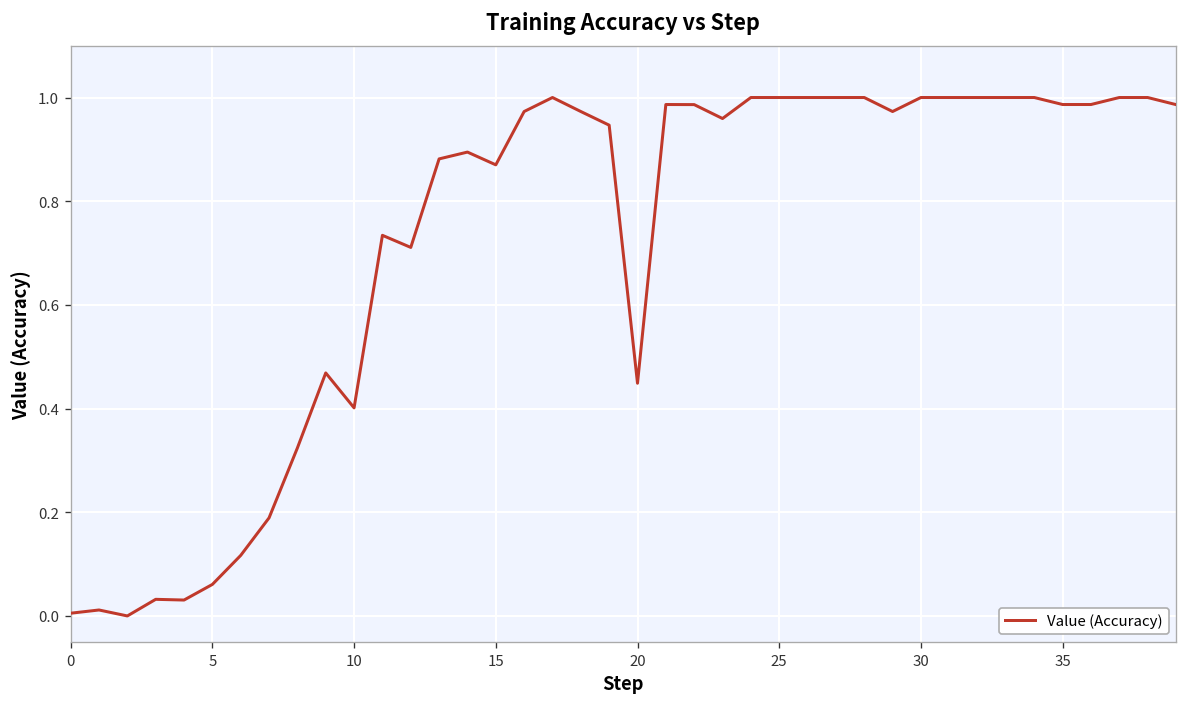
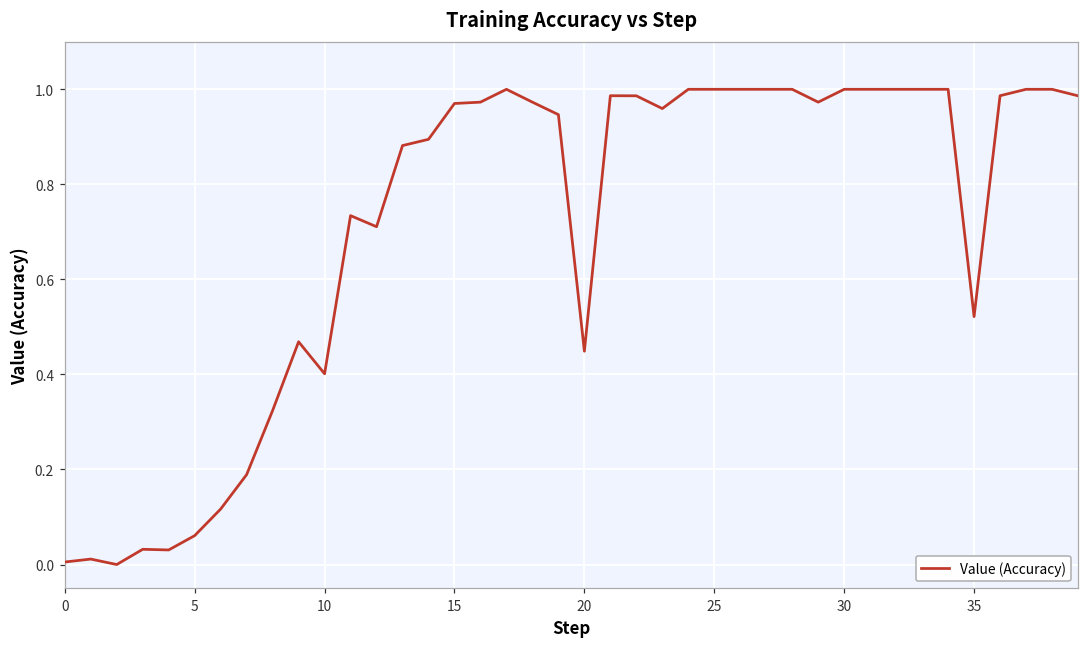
  {
    "0": 0.01,
    "5": 0.06,
    "10": 0.40,
-   "15": 0.87,
+   "15": 0.97,
    "20": 0.45,
    "25": 1.00,
    "30": 1.00,
-   "35": 0.99
+   "35": 0.52
  }
